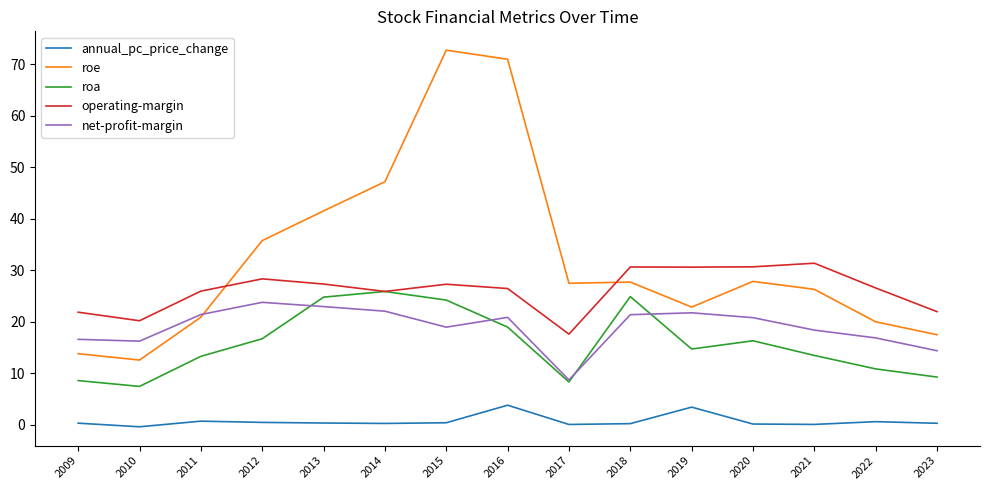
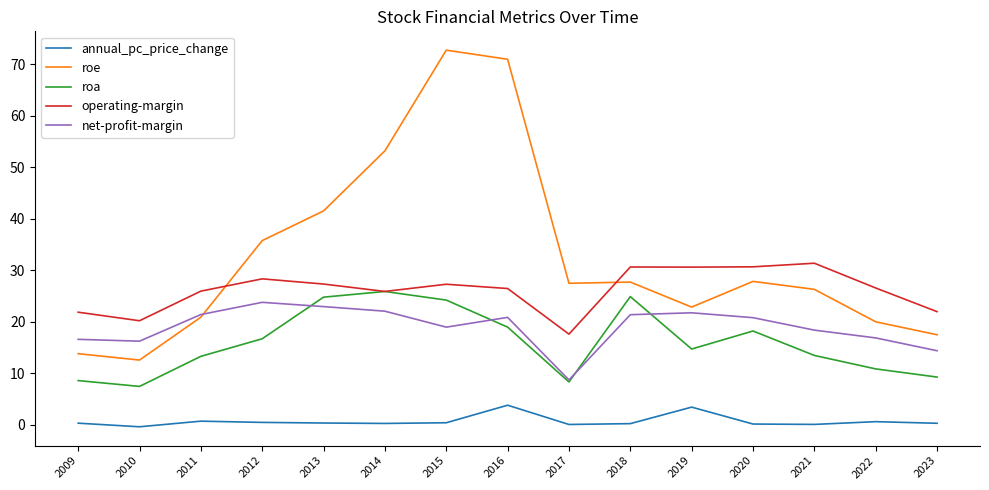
  {
    "annual_pc_price_change": {
      "2009": 0,
      "2010": 0,
      "2011": 1,
      "2012": 0,
      "2013": 0,
      "2014": 0,
      "2015": 0,
      "2016": 4,
      "2017": 0,
      "2018": 0,
      "2019": 3,
      "2020": 0,
      "2021": 0,
      "2022": 1,
      "2023": 0
    },
    "roe": {
      "2009": 14,
      "2010": 13,
      "2011": 21,
      "2012": 36,
      "2013": 42,
-     "2014": 47,
+     "2014": 53,
      "2015": 73,
      "2016": 71,
      "2017": 27,
      "2018": 28,
      "2019": 23,
      "2020": 28,
      "2021": 26,
      "2022": 20,
      "2023": 17
    },
    "roa": {
      "2009": 9,
      "2010": 7,
      "2011": 13,
      "2012": 17,
      "2013": 25,
      "2015": 24,
      "2016": 19,
      "2018": 25,
      "2019": 15,
-     "2020": 16,
+     "2020": 18,
      "2021": 13,
      "2022": 11,
      "2023": 9
    },
    "operating-margin": {
      "2009": 22,
      "2010": 20,
      "2011": 26,
      "2012": 28,
      "2013": 27,
      "2015": 27,
      "2016": 26,
      "2017": 18,
      "2018": 31,
      "2019": 31,
      "2020": 31,
      "2021": 31,
      "2022": 27,
      "2023": 22
    },
    "net-profit-margin": {
      "2009": 17,
      "2010": 16,
      "2011": 21,
      "2012": 24,
      "2013": 23,
      "2014": 22,
      "2015": 19,
      "2016": 21,
      "2018": 21,
      "2019": 22,
      "2020": 21,
      "2021": 18,
      "2022": 17,
      "2023": 14
    }
  }
